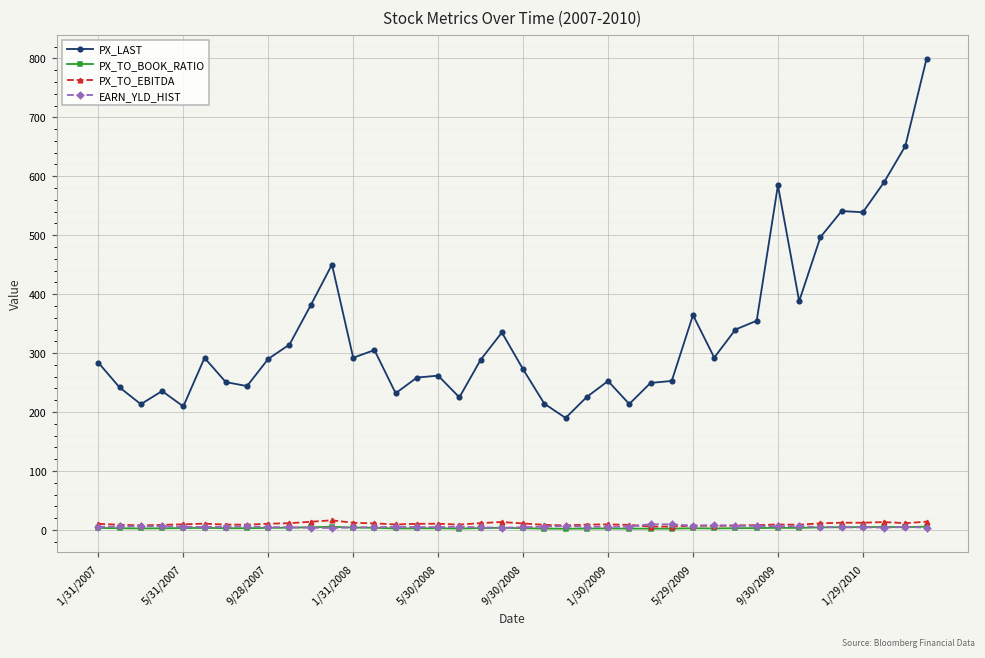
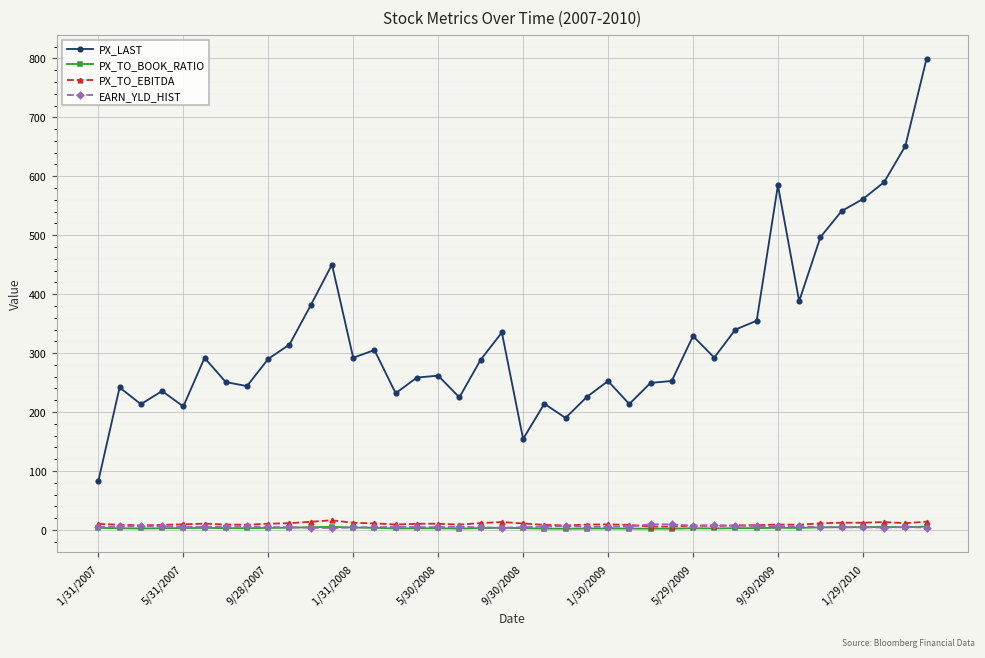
  {
    "PX_LAST": {
-     "1/31/2007": 280,
+     "1/31/2007": 80,
      "5/31/2007": 210,
      "9/28/2007": 290,
      "1/31/2008": 290,
      "5/30/2008": 260,
-     "9/30/2008": 270,
+     "9/30/2008": 150,
      "1/30/2009": 250,
-     "5/29/2009": 360,
+     "5/29/2009": 330,
      "9/30/2009": 580,
-     "1/29/2010": 540
+     "1/29/2010": 560
    },
    "PX_TO_EBITDA": {
      "1/31/2007": 10,
      "9/28/2007": 10,
      "1/31/2008": 10,
      "5/30/2008": 10,
      "9/30/2008": 10,
      "1/29/2010": 10
    }
  }
